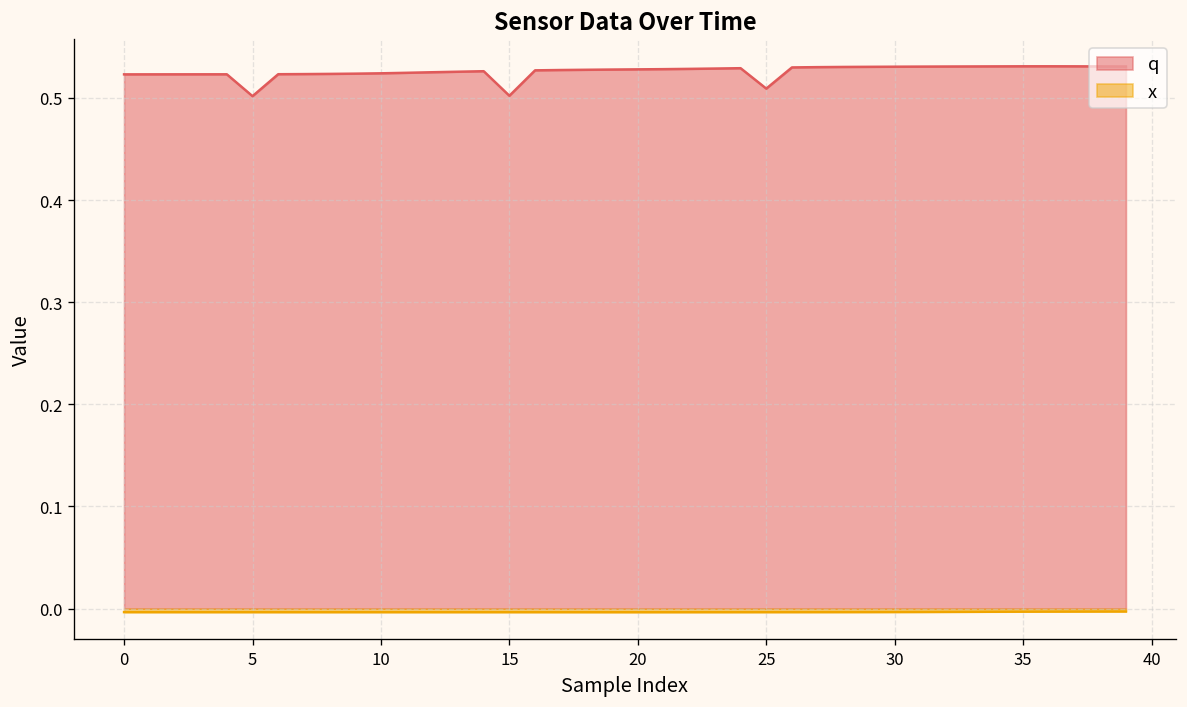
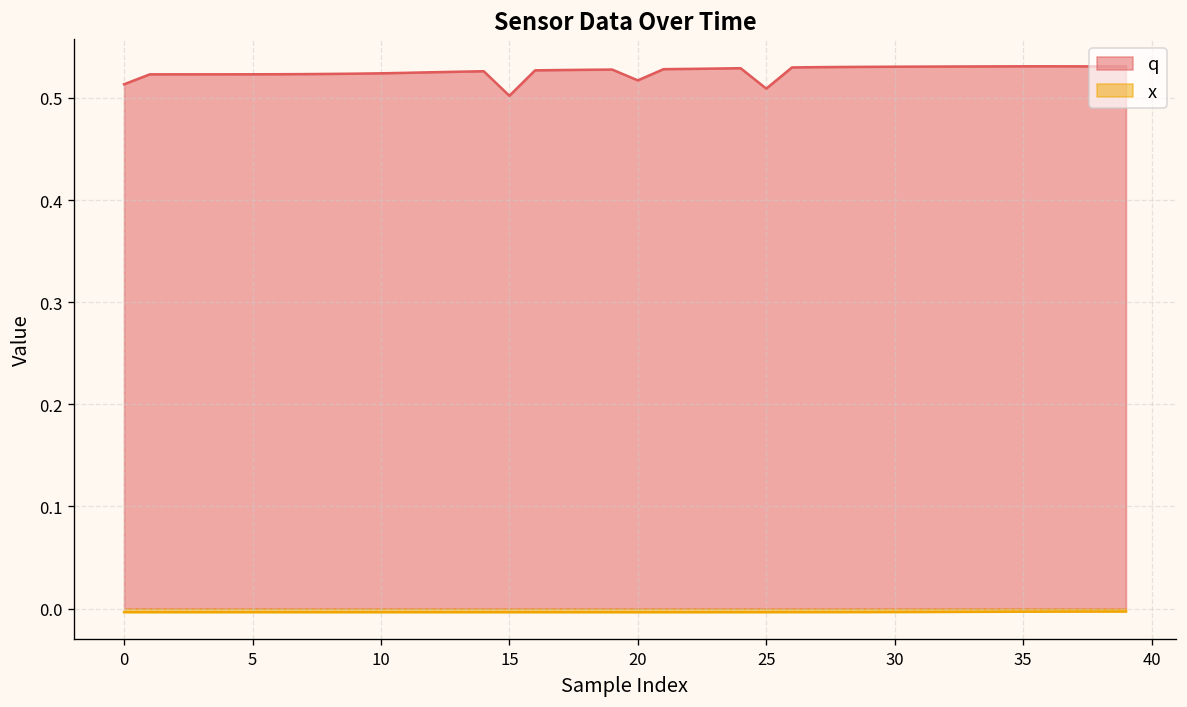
  {
    "q": {
-     "0": 0.52,
-     "5": 0.50,
+     "0": 0.51,
+     "5": 0.52,
      "10": 0.52,
      "15": 0.50,
-     "20": 0.53,
+     "20": 0.52,
      "25": 0.51,
      "30": 0.53,
      "35": 0.53
    }
  }
